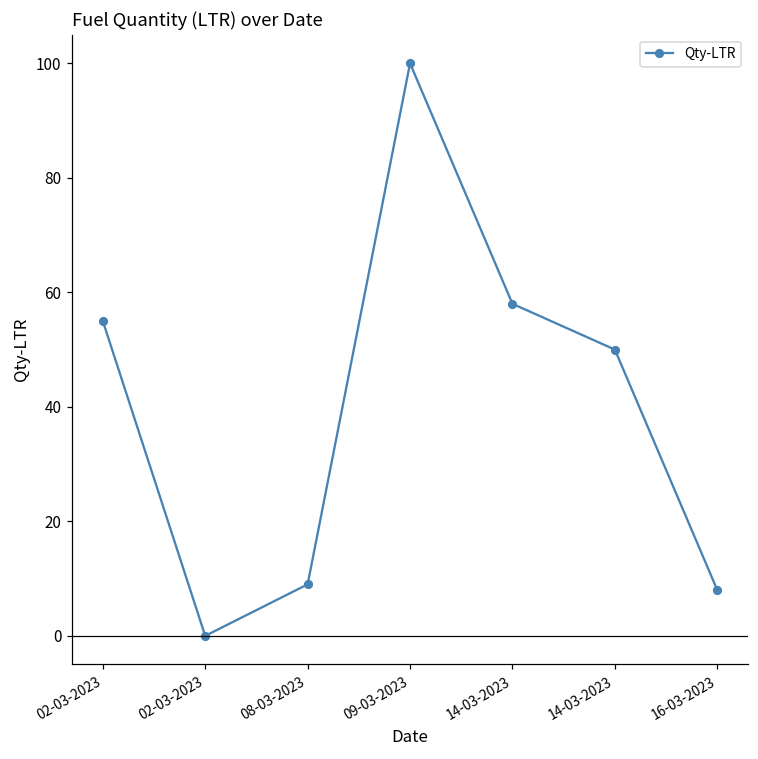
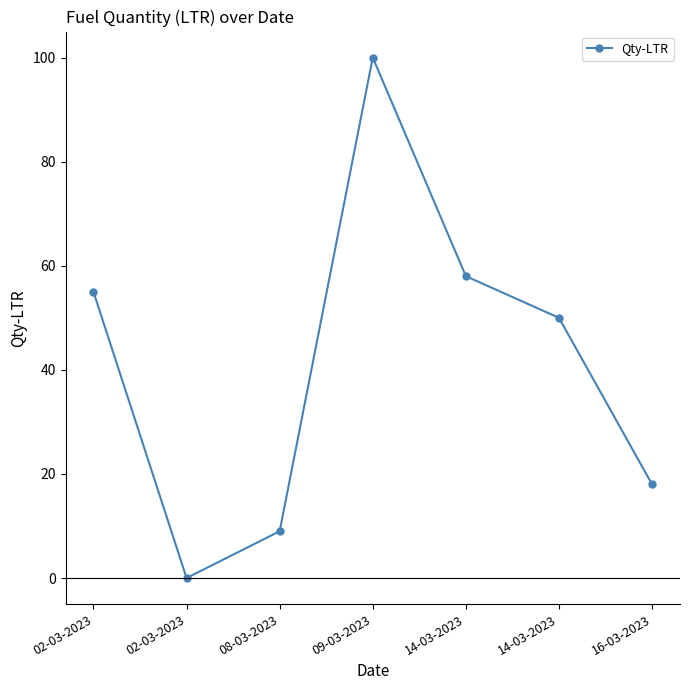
  {
    "08-03-2023": 9,
    "09-03-2023": 100,
-   "16-03-2023": 8
+   "16-03-2023": 18
  }
